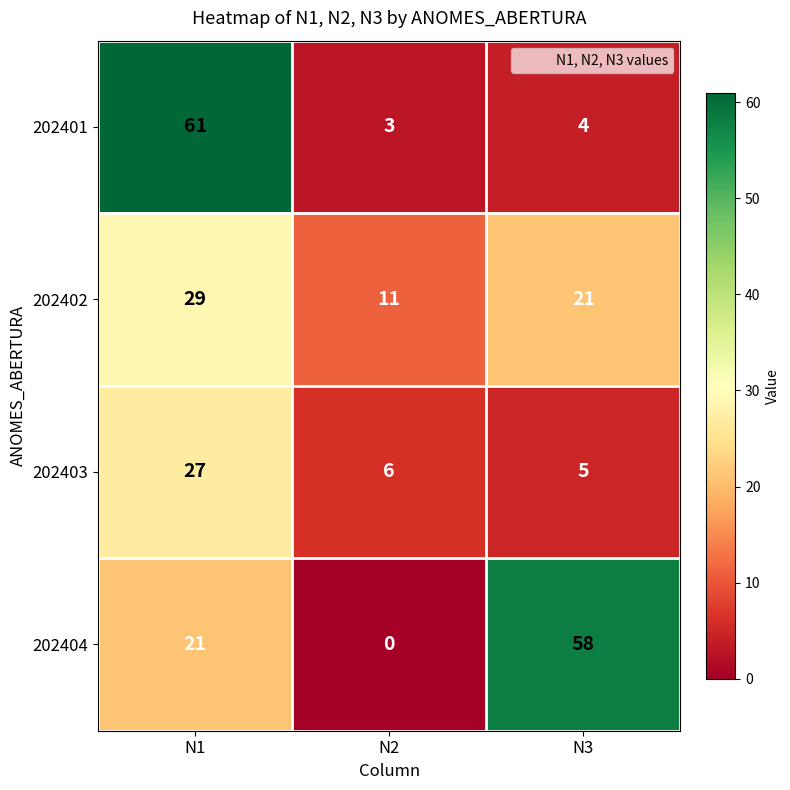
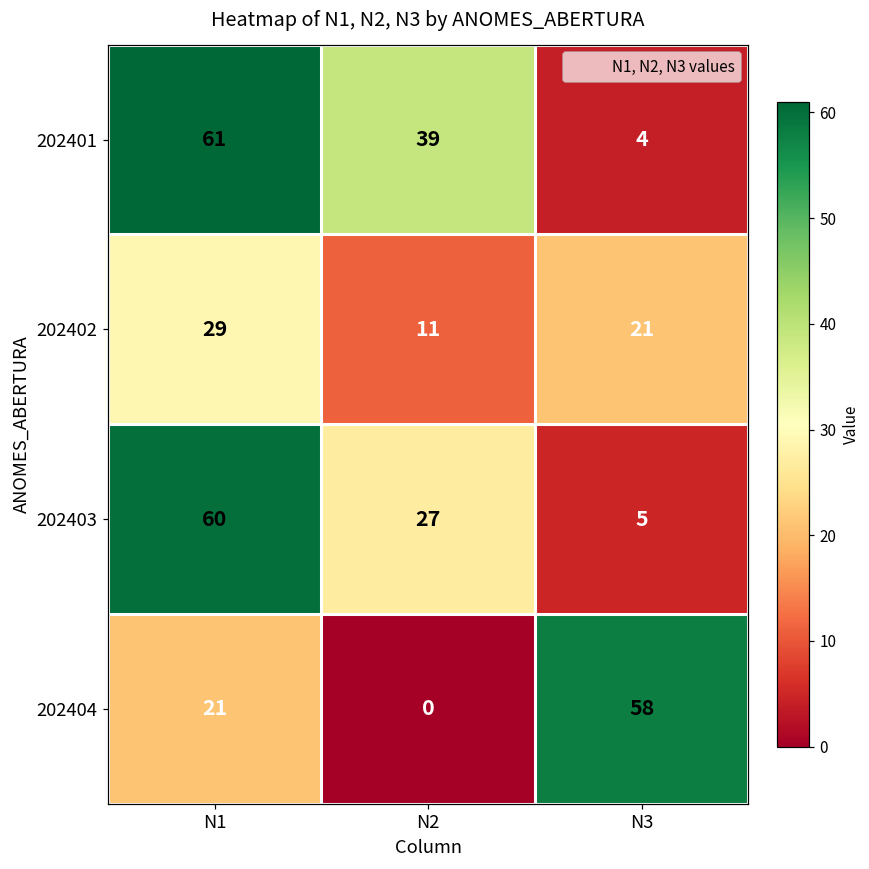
  {
    "202401": {
      "N1": 61,
-     "N2": 3,
+     "N2": 39,
      "N3": 4
    },
    "202402": {
      "N1": 29,
      "N2": 11,
      "N3": 21
    },
    "202403": {
-     "N1": 27,
-     "N2": 6,
+     "N1": 60,
+     "N2": 27,
      "N3": 5
    },
    "202404": {
      "N1": 21,
      "N2": 0,
      "N3": 58
    }
  }
